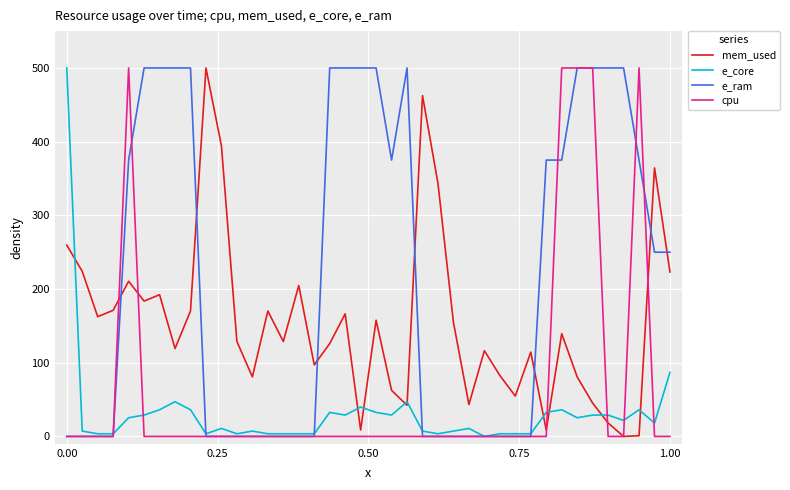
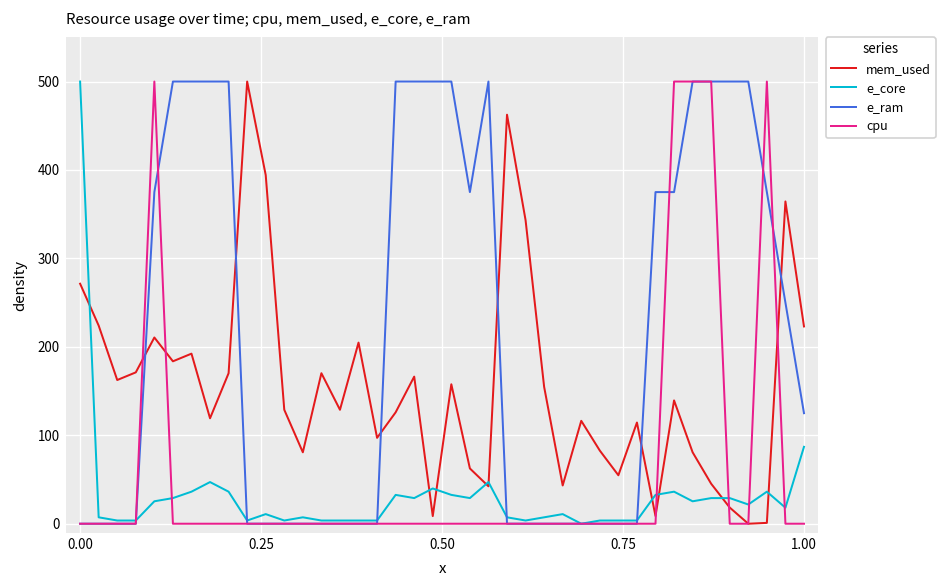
  {
    "mem_used": {
-     "0.00": 260,
+     "0.00": 270,
      "1.00": 220
    },
    "e_core": {
      "0.00": 500,
      "1.00": 90
    },
    "e_ram": {
-     "1.00": 250
+     "1.00": 120
    },
    "cpu": {
      "1.00": 0
    }
  }
